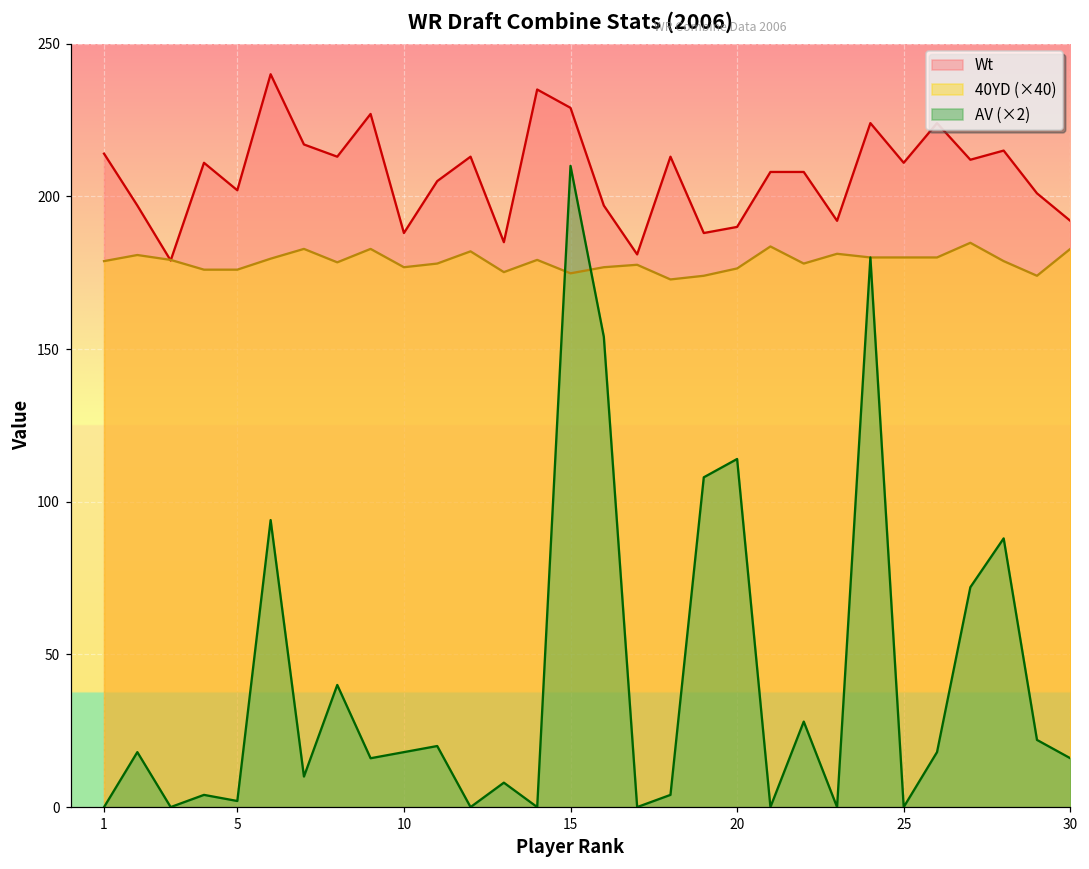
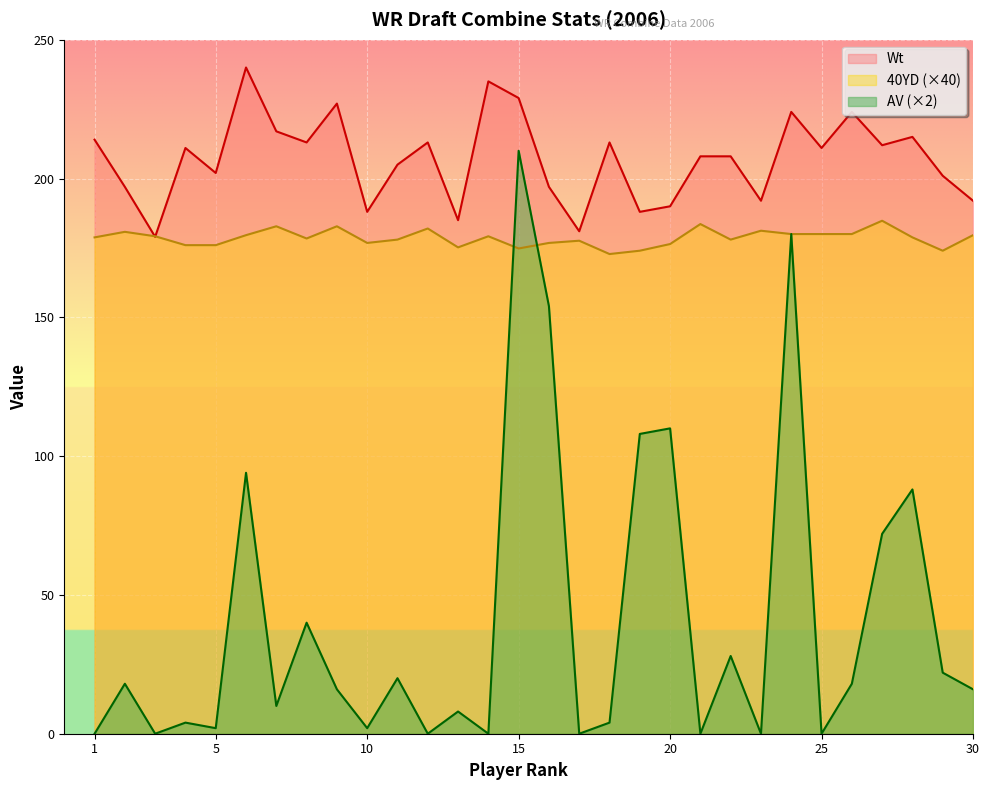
  {
    "Wt": {
      "1": 214,
      "5": 202,
      "10": 188,
      "15": 229,
      "20": 190,
      "25": 211,
      "30": 192
    },
    "40YD (×40)": {
      "1": 179,
      "5": 176,
      "10": 177,
      "15": 175,
      "20": 176,
      "25": 180,
-     "30": 183
+     "30": 180
    },
    "AV (×2)": {
      "1": 0,
      "5": 2,
-     "10": 18,
+     "10": 2,
      "15": 210,
-     "20": 114,
+     "20": 110,
      "25": 0,
      "30": 16
    }
  }
